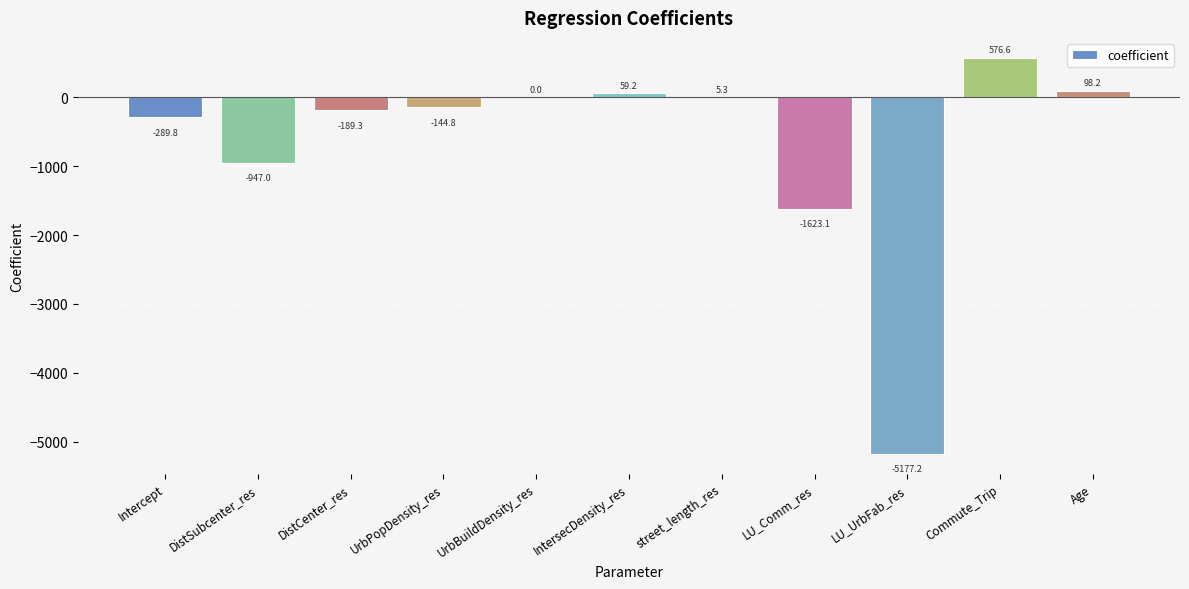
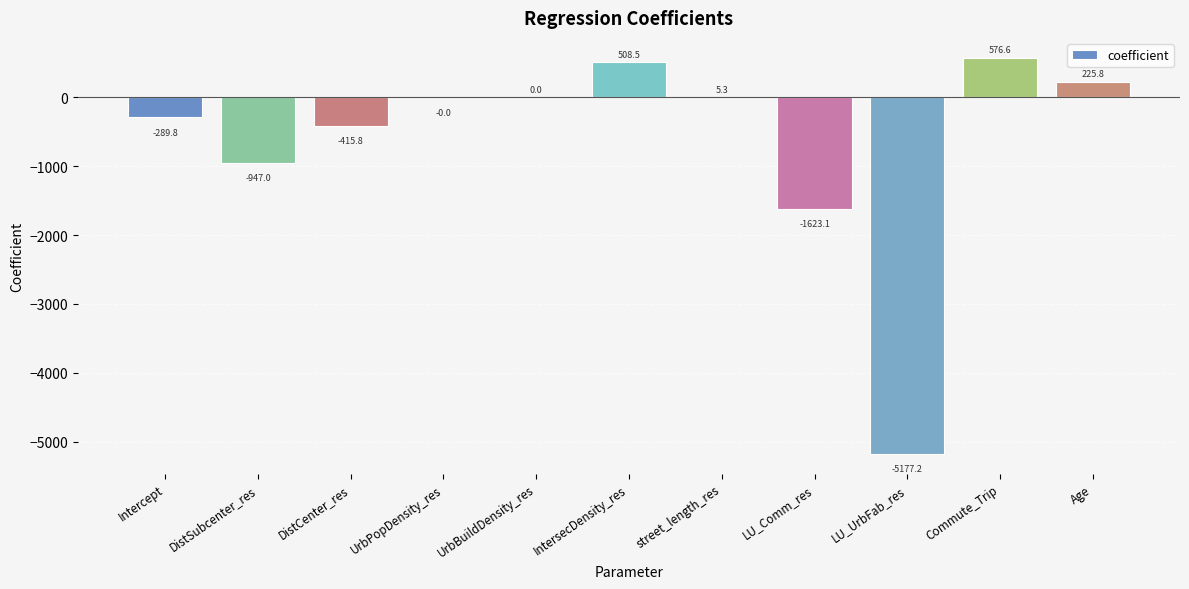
  {
    "Intercept": -289.8,
    "DistSubcenter_res": -947.0,
-   "DistCenter_res": -189.3,
-   "UrbPopDensity_res": -144.8,
+   "DistCenter_res": -415.8,
+   "UrbPopDensity_res": -0.0,
    "UrbBuildDensity_res": 0.0,
-   "IntersecDensity_res": 59.2,
+   "IntersecDensity_res": 508.5,
    "street_length_res": 5.3,
    "LU_Comm_res": -1623.1,
    "LU_UrbFab_res": -5177.2,
    "Commute_Trip": 576.6,
-   "Age": 98.2
+   "Age": 225.8
  }
